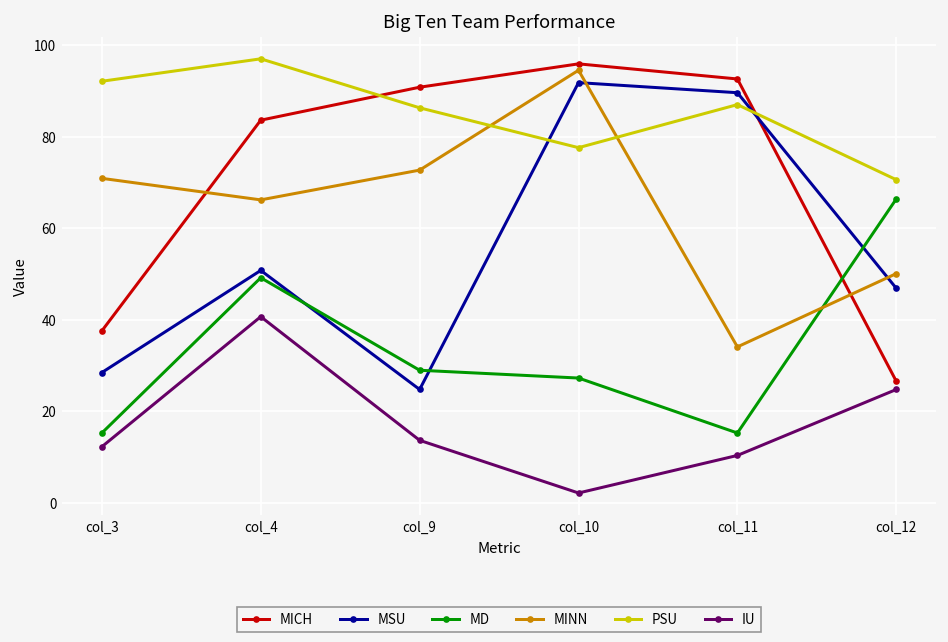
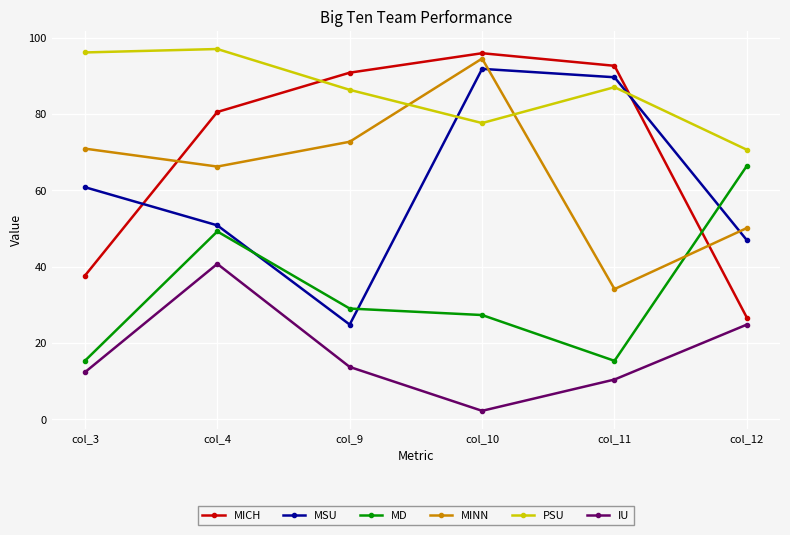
  {
    "MICH": {
      "col_3": 38,
-     "col_4": 84,
+     "col_4": 81,
      "col_9": 91,
      "col_10": 96,
      "col_11": 93,
      "col_12": 27
    },
    "MSU": {
-     "col_3": 29,
+     "col_3": 61,
      "col_4": 51,
      "col_9": 25,
      "col_10": 92,
      "col_11": 90,
      "col_12": 47
    },
    "MD": {
      "col_3": 15,
      "col_4": 49,
      "col_9": 29,
      "col_10": 27,
      "col_11": 15,
      "col_12": 66
    },
    "MINN": {
      "col_3": 71,
      "col_4": 66,
      "col_9": 73,
      "col_10": 95,
      "col_11": 34,
      "col_12": 50
    },
    "PSU": {
-     "col_3": 92,
+     "col_3": 96,
      "col_4": 97,
      "col_9": 86,
      "col_10": 78,
      "col_11": 87,
      "col_12": 71
    },
    "IU": {
      "col_3": 12,
      "col_4": 41,
      "col_9": 14,
      "col_10": 2,
      "col_11": 10,
      "col_12": 25
    }
  }
